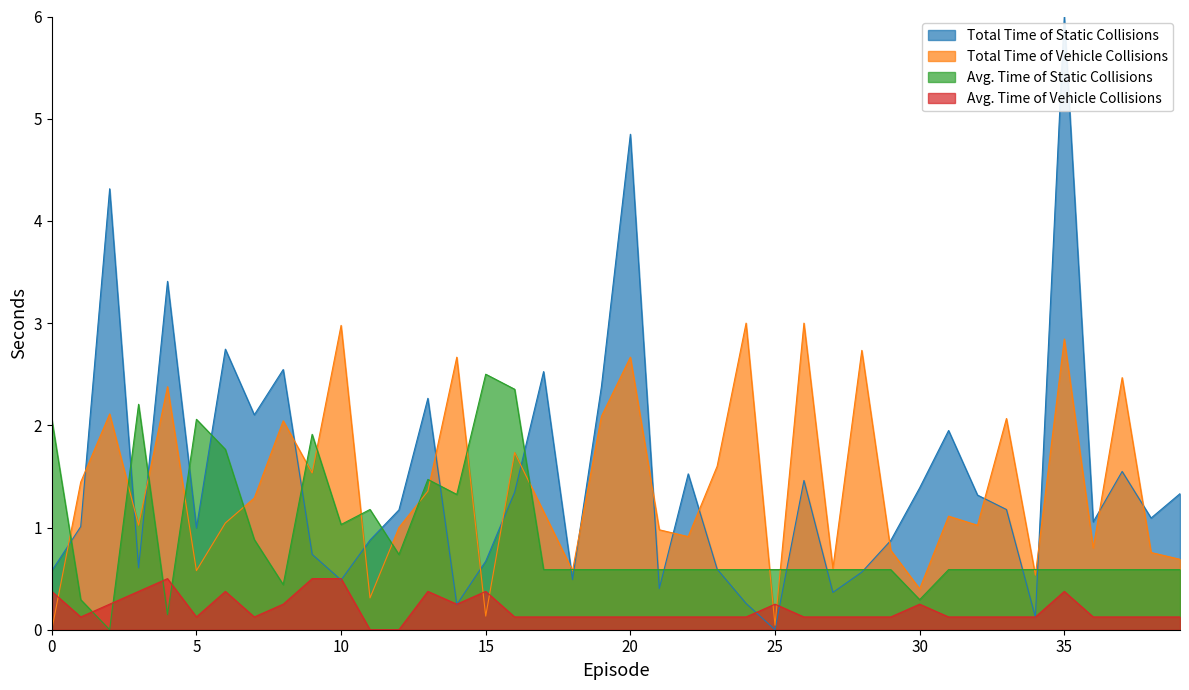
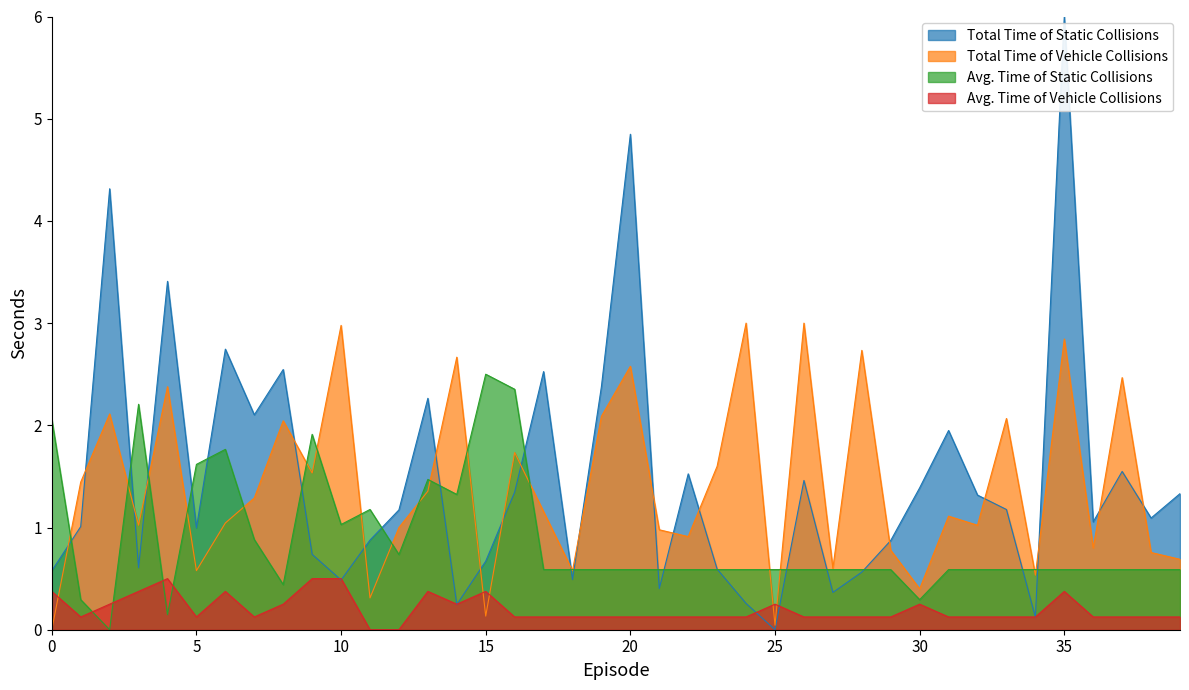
  {
    "Total Time of Static Collisions": {
      "0": 0.58,
      "5": 1.00,
      "15": 0.67,
      "20": 4.85,
      "25": 0.00,
      "30": 1.39,
      "35": 6.00
    },
    "Total Time of Vehicle Collisions": {
      "0": 0.00,
      "5": 0.58,
      "10": 2.98,
      "15": 0.13,
-     "20": 2.67,
+     "20": 2.58,
      "25": 0.04,
      "30": 0.40,
      "35": 2.84
    },
    "Avg. Time of Static Collisions": {
      "0": 2.06,
-     "5": 2.06,
+     "5": 1.62,
      "10": 1.03,
      "15": 2.50,
      "20": 0.59,
      "25": 0.59,
      "30": 0.29,
      "35": 0.59
    },
    "Avg. Time of Vehicle Collisions": {
      "0": 0.38,
      "5": 0.13,
      "15": 0.38,
      "20": 0.13,
      "25": 0.25,
      "30": 0.25,
      "35": 0.38
    }
  }
